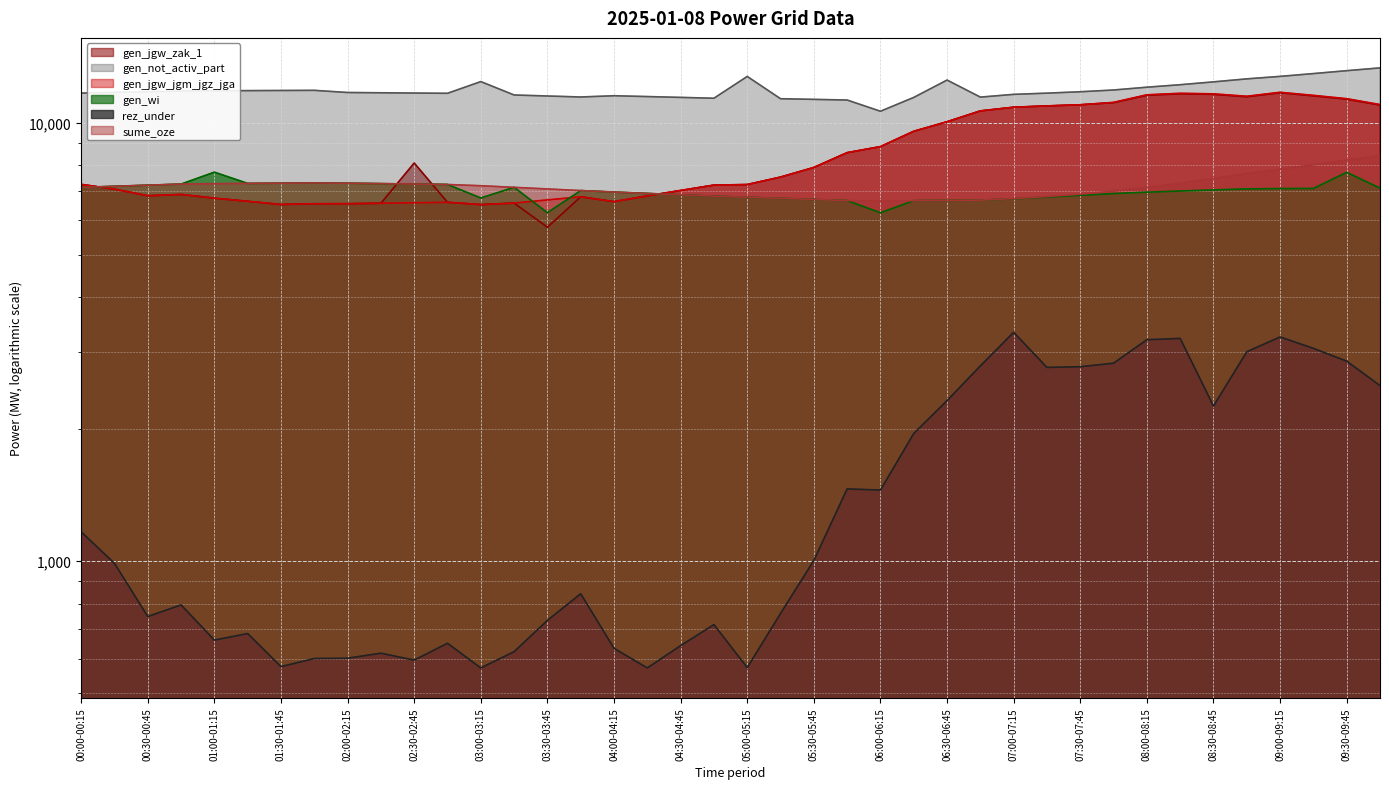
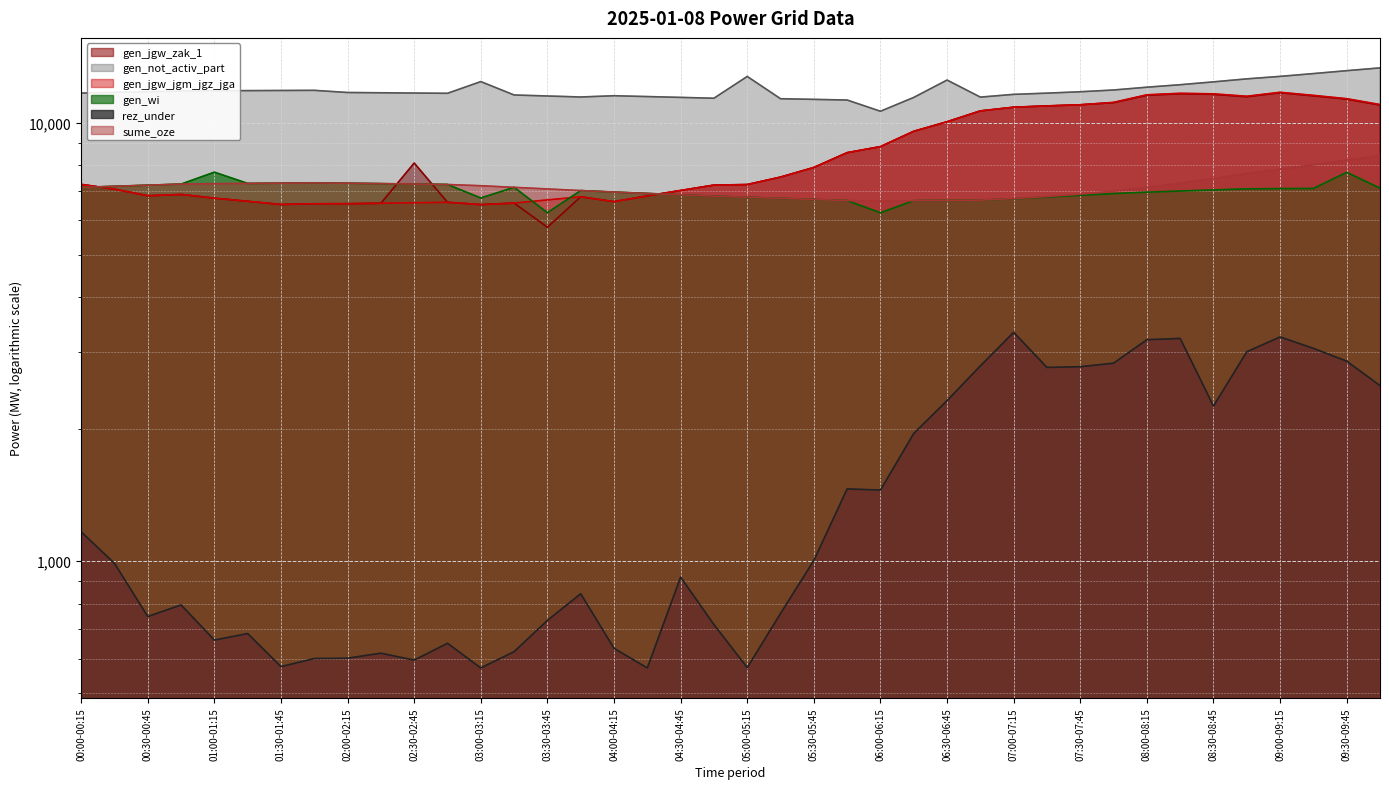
  {
    "gen_jgw_zak_1": {
      "02:30-02:45": "8,100",
      "03:30-03:45": "5,800"
    },
    "gen_not_activ_part": {
      "00:00-00:15": "11,700",
      "01:30-01:45": "11,800",
      "02:00-02:15": "11,700",
      "02:30-02:45": "11,700",
      "03:00-03:15": "12,400",
      "03:30-03:45": "11,500",
      "04:00-04:15": "11,500",
      "04:30-04:45": "11,400",
      "05:00-05:15": "12,800",
      "05:30-05:45": "11,300",
      "06:00-06:15": "10,600",
      "06:30-06:45": "12,500",
      "07:00-07:15": "11,600",
      "07:30-07:45": "11,800",
      "08:00-08:15": "12,100",
      "08:30-08:45": "12,400",
      "09:00-09:15": "12,800",
      "09:30-09:45": "13,100"
    },
    "gen_wi": {
      "01:00-01:15": "7,700",
      "03:00-03:15": "6,700",
      "03:30-03:45": "6,200",
      "06:00-06:15": "6,200",
      "08:00-08:15": "6,900",
      "08:30-08:45": "7,000",
      "09:00-09:15": "7,100",
      "09:30-09:45": "7,700"
    },
    "rez_under": {
      "00:00-00:15": "1,170",
      "00:30-00:45": "750",
      "01:00-01:15": "660",
      "01:30-01:45": "580",
      "02:00-02:15": "600",
      "02:30-02:45": "600",
      "03:00-03:15": "570",
      "03:30-03:45": "730",
      "04:00-04:15": "630",
-     "04:30-04:45": "640",
+     "04:30-04:45": "920",
      "05:00-05:15": "570",
      "05:30-05:45": "1,000",
      "06:00-06:15": "1,450",
      "06:30-06:45": "2,300",
      "07:00-07:15": "3,300",
      "07:30-07:45": "2,800",
      "08:00-08:15": "3,200",
      "08:30-08:45": "2,300",
      "09:00-09:15": "3,200",
      "09:30-09:45": "2,900"
    }
  }
